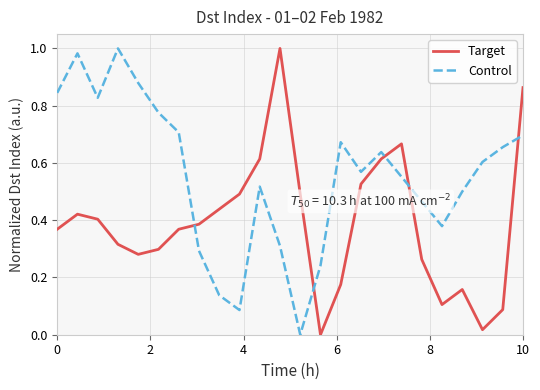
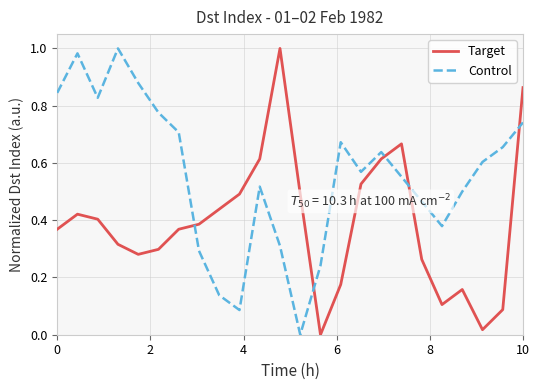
  {
    "Target": {
      "0": 0.37,
      "10": 0.86
    },
    "Control": {
      "0": 0.84,
-     "10": 0.70
+     "10": 0.74
    }
  }
